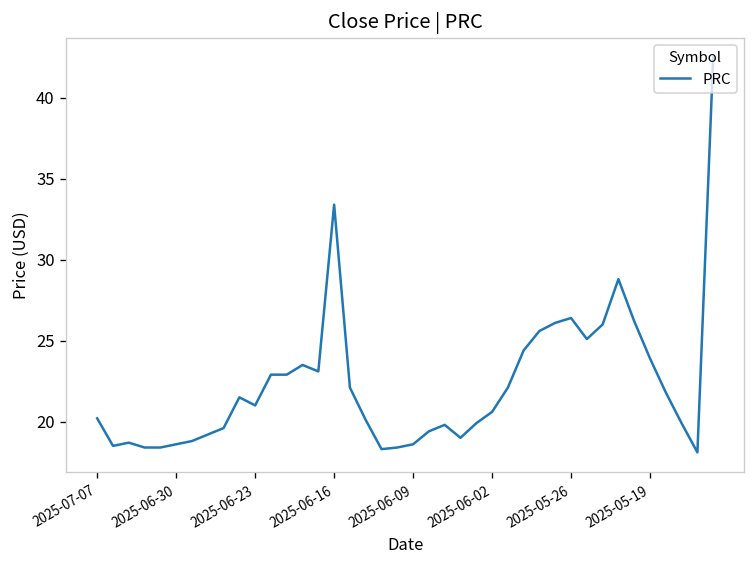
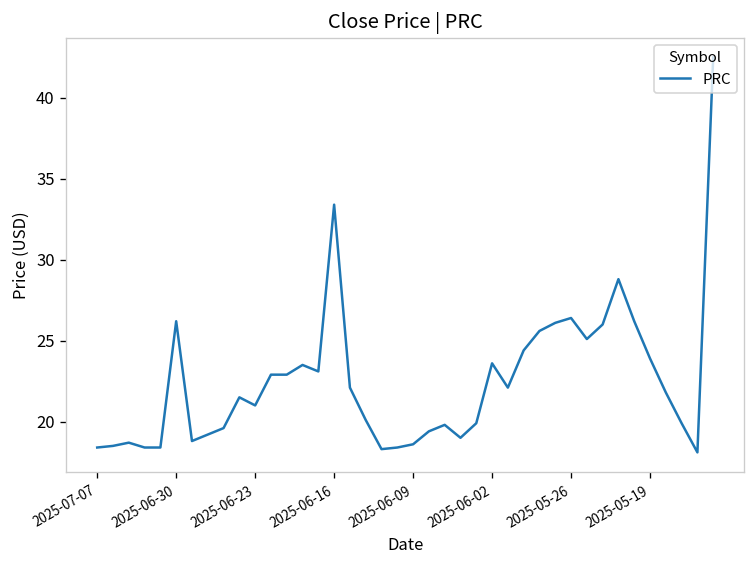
  {
-   "2025-07-07": 20.2,
-   "2025-06-30": 18.6,
+   "2025-07-07": 18.4,
+   "2025-06-30": 26.2,
    "2025-06-23": 21.0,
    "2025-06-16": 33.4,
    "2025-06-09": 18.6,
-   "2025-06-02": 20.6,
+   "2025-06-02": 23.6,
    "2025-05-26": 26.4,
    "2025-05-19": 23.9
  }
